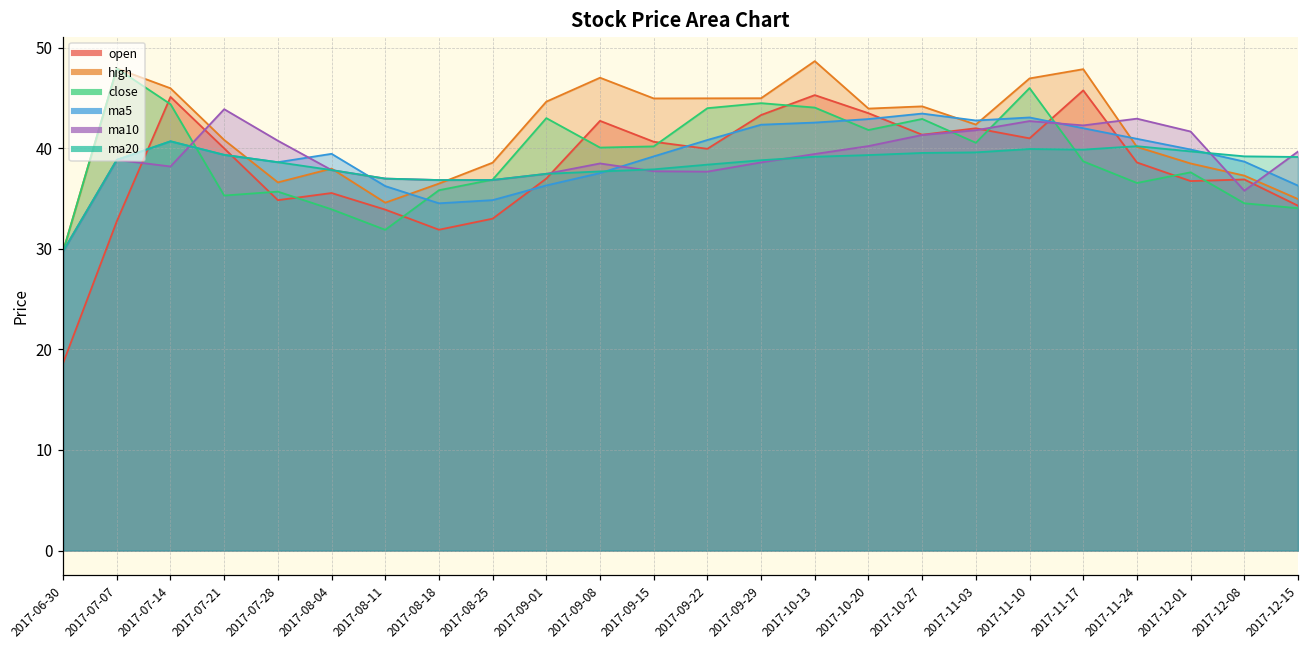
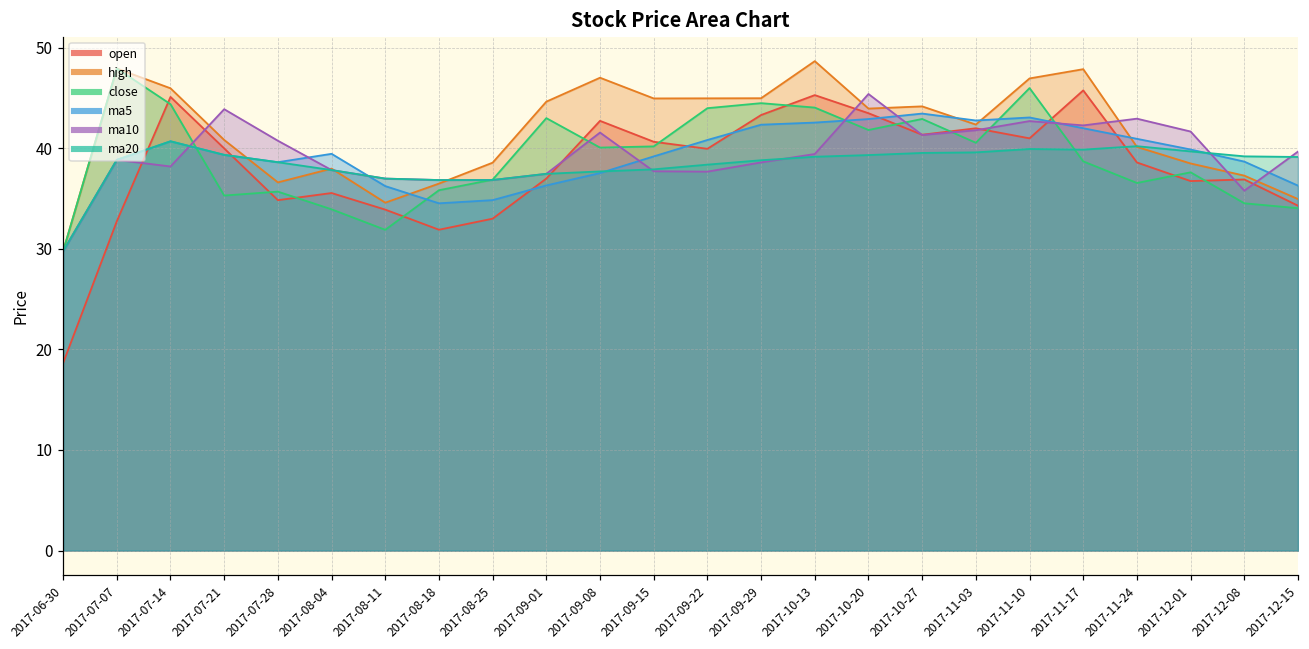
  {
    "ma10": {
      "2017-07-14": 38,
      "2017-07-21": 44,
      "2017-07-28": 41,
-     "2017-09-08": 39,
+     "2017-09-08": 42,
      "2017-09-22": 38,
-     "2017-10-20": 40,
+     "2017-10-20": 45,
      "2017-11-10": 43,
      "2017-11-17": 42,
      "2017-11-24": 43,
      "2017-12-01": 42,
      "2017-12-08": 36,
      "2017-12-15": 40
    }
  }
